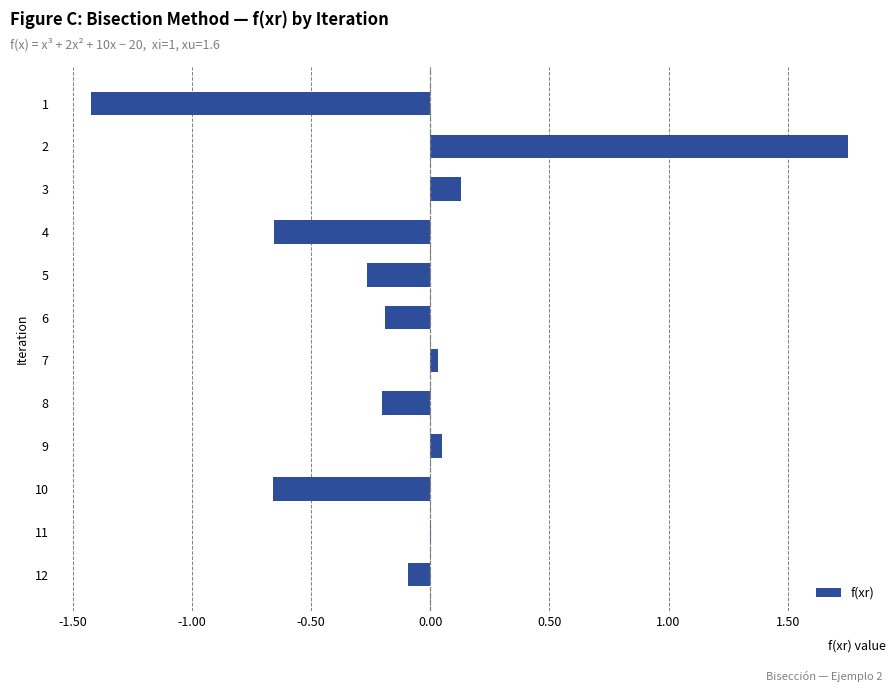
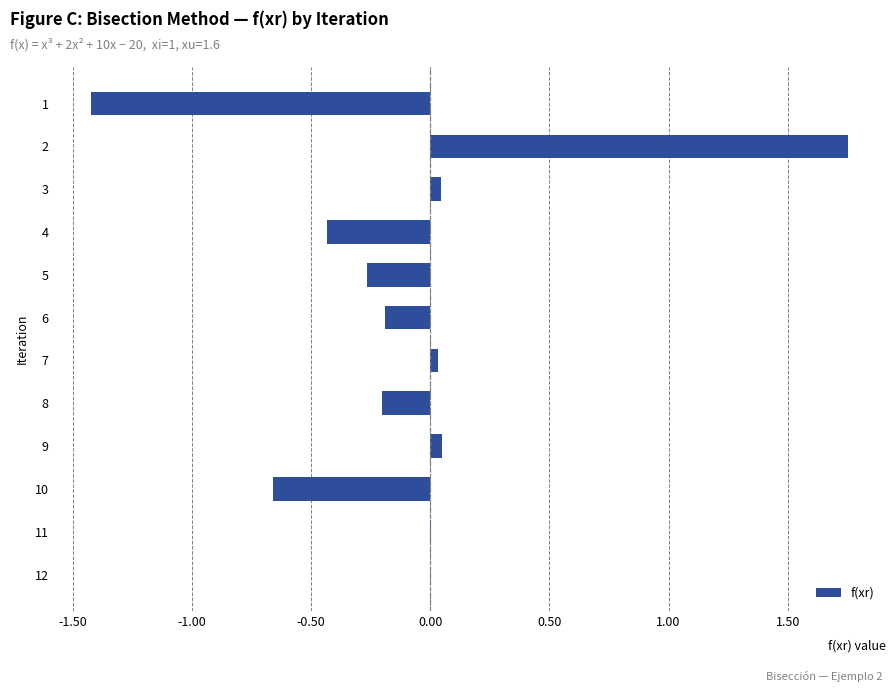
  {
    "1": -1.42,
    "2": 1.75,
-   "3": 0.13,
-   "4": -0.65,
+   "3": 0.05,
+   "4": -0.43,
    "5": -0.26,
    "6": -0.19,
    "7": 0.03,
    "8": -0.20,
    "9": 0.05,
    "10": -0.66,
-   "12": -0.09
+   "12": 0.00
  }
